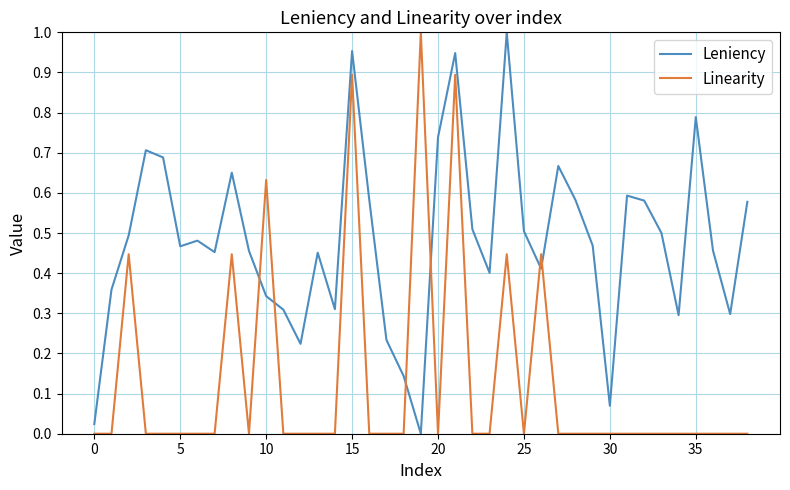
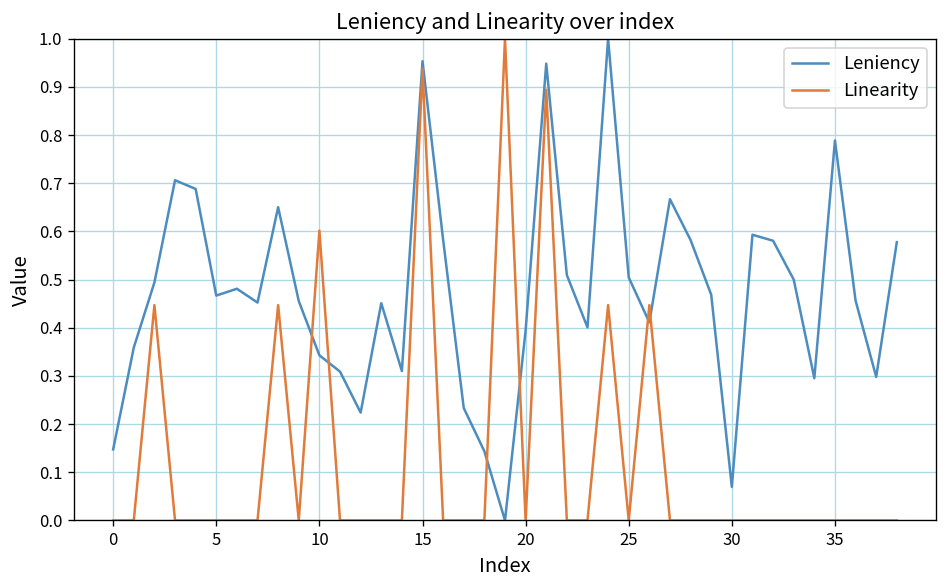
  {
    "Leniency": {
-     "0": 0.02,
+     "0": 0.15,
      "5": 0.47,
      "10": 0.34,
      "15": 0.95,
-     "20": 0.74,
+     "20": 0.39,
      "25": 0.50,
      "30": 0.07,
      "35": 0.79
    },
    "Linearity": {
      "0": 0.00,
      "5": 0.00,
-     "10": 0.63,
-     "15": 0.89,
+     "10": 0.60,
+     "15": 0.94,
      "20": 0.00,
      "25": 0.00,
      "30": 0.00,
      "35": 0.00
    }
  }
